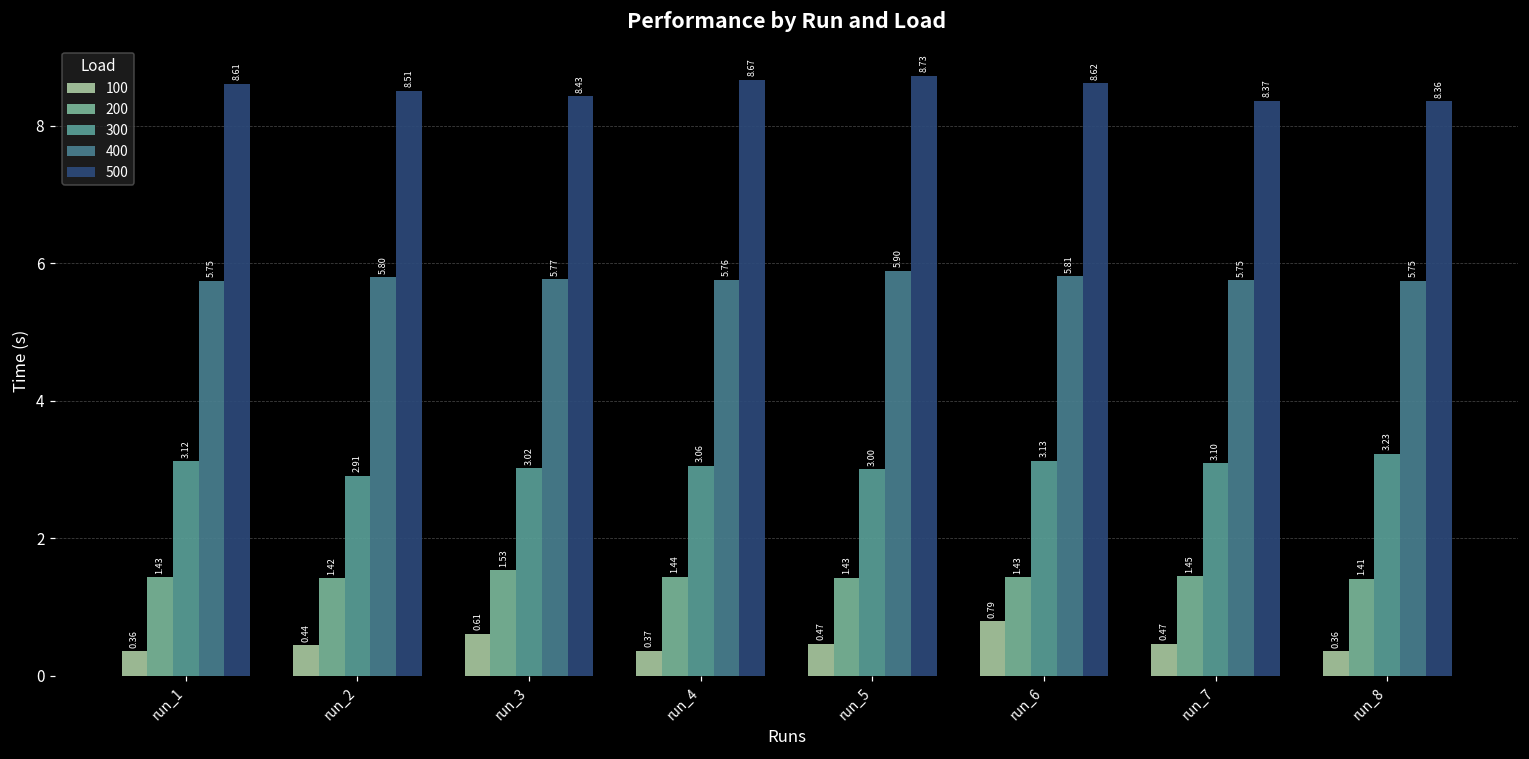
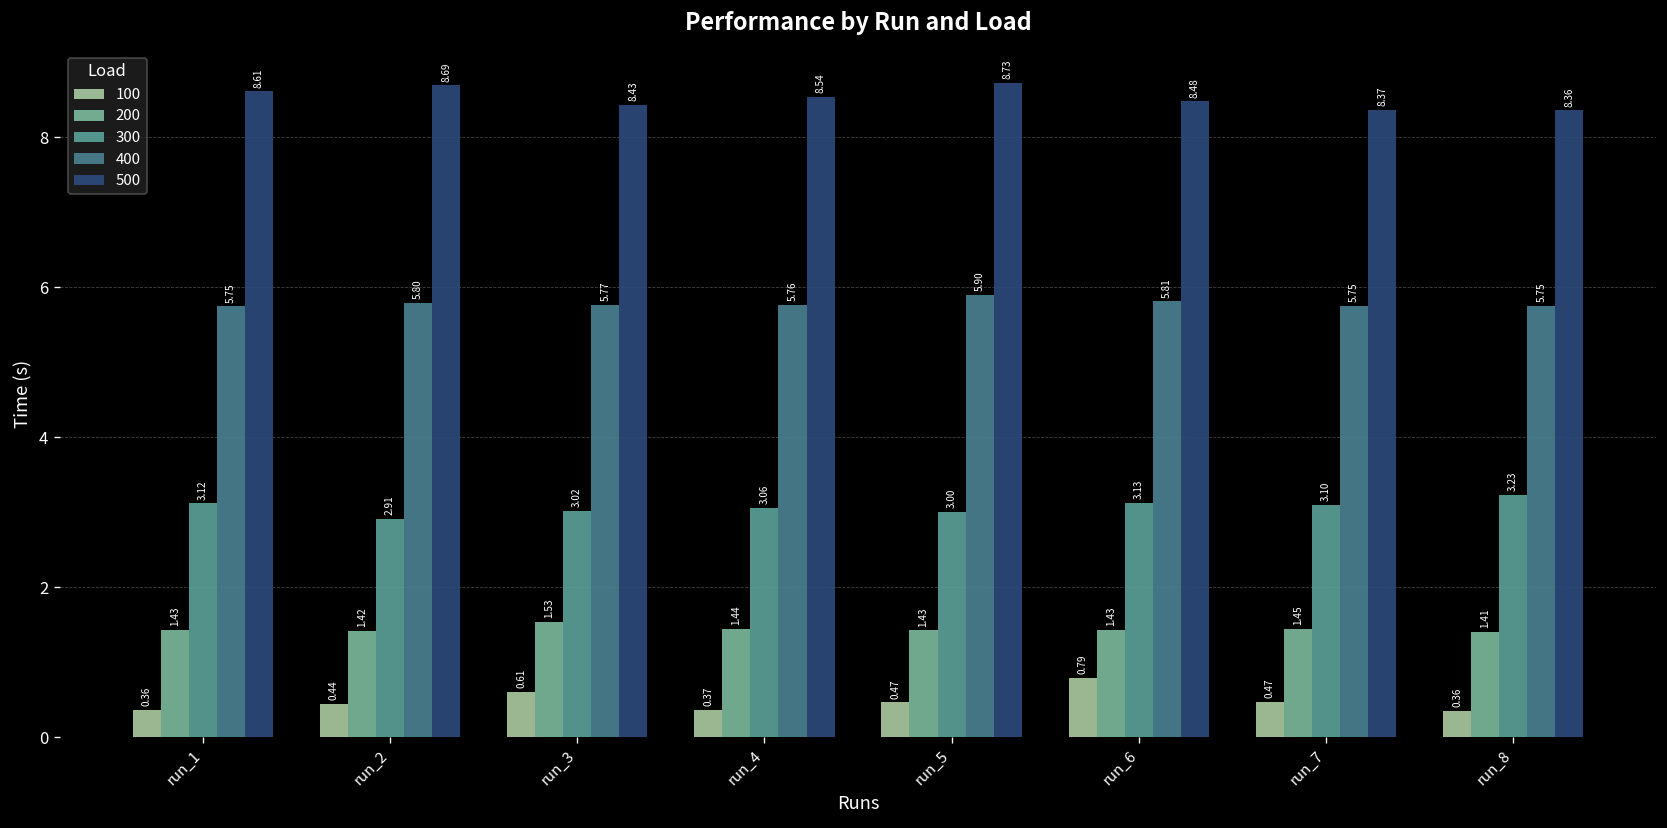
  {
    "500": {
      "run_1": 8.61,
-     "run_2": 8.51,
+     "run_2": 8.69,
      "run_3": 8.43,
-     "run_4": 8.67,
+     "run_4": 8.54,
      "run_5": 8.73,
-     "run_6": 8.62,
+     "run_6": 8.48,
      "run_7": 8.37,
      "run_8": 8.36
    }
  }
